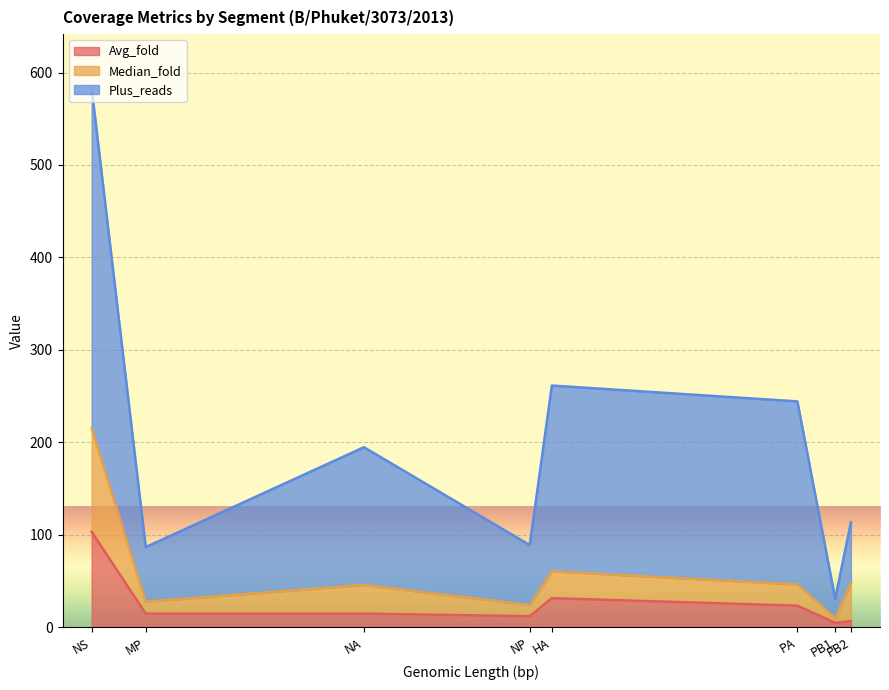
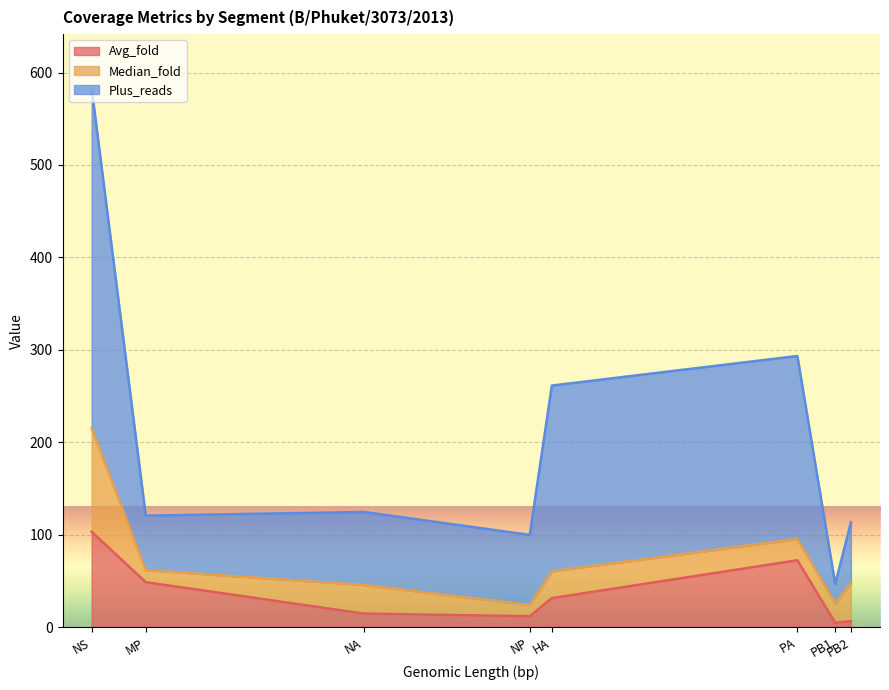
  {
    "Avg_fold": {
      "NS": 100,
-     "MP": 10,
+     "MP": 50,
      "NA": 10,
      "NP": 10,
      "HA": 30,
-     "PA": 20,
+     "PA": 70,
      "PB1": 0,
      "PB2": 10
    },
    "Median_fold": {
      "NS": 110,
      "MP": 10,
      "NA": 30,
      "NP": 10,
      "HA": 30,
      "PA": 20,
-     "PB1": 10,
+     "PB1": 20,
      "PB2": 40
    },
    "Plus_reads": {
      "MP": 60,
-     "NA": 150,
-     "NP": 70,
+     "NA": 80,
+     "NP": 80,
      "HA": 200,
      "PA": 200,
      "PB1": 20,
      "PB2": 70
    }
  }
